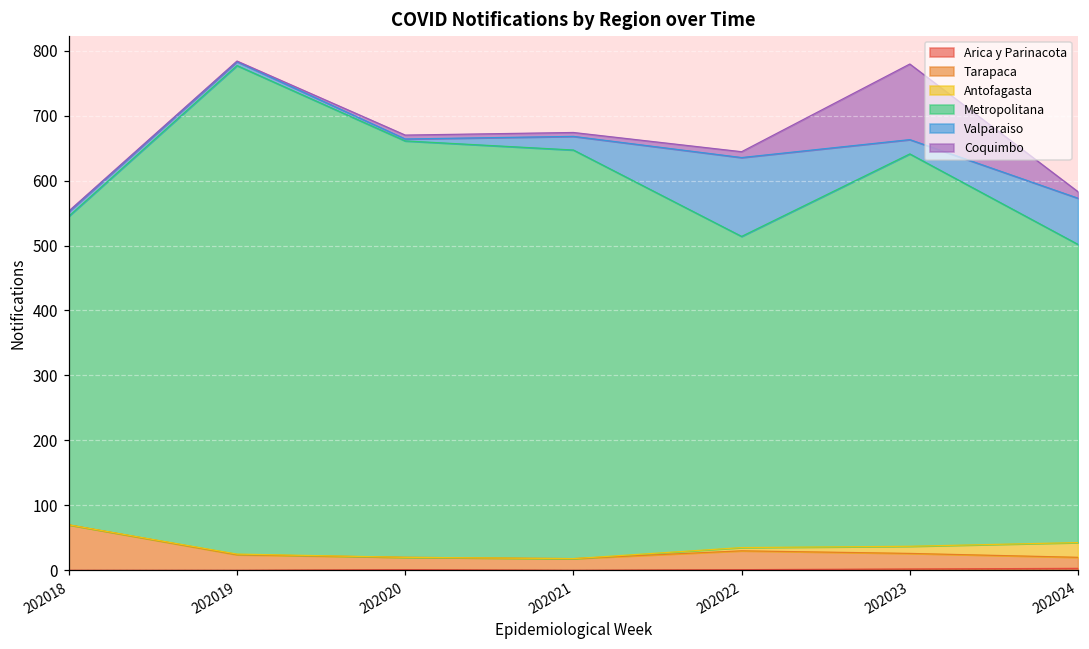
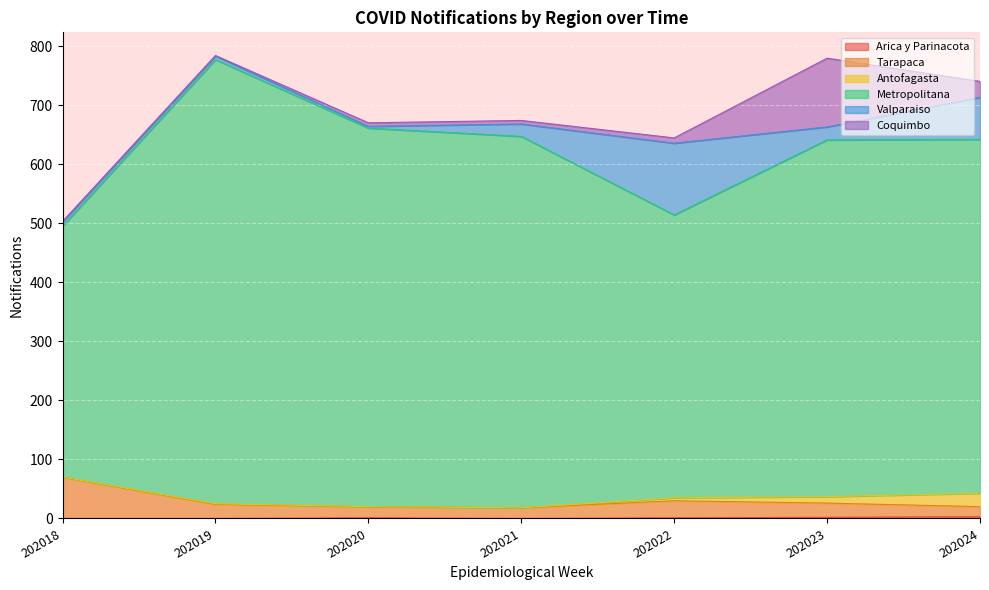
  {
    "Antofagasta": {
      "202022": 10,
      "202023": 10,
      "202024": 20
    },
    "Metropolitana": {
-     "202018": 480,
+     "202018": 430,
      "202019": 750,
      "202021": 630,
      "202022": 480,
      "202023": 600,
-     "202024": 460
+     "202024": 600
    },
    "Valparaiso": {
      "202021": 20,
      "202022": 120,
      "202023": 20,
      "202024": 70
    },
    "Coquimbo": {
      "202020": 10,
      "202021": 10,
      "202022": 10,
      "202023": 120,
-     "202024": 10
+     "202024": 30
    }
  }
